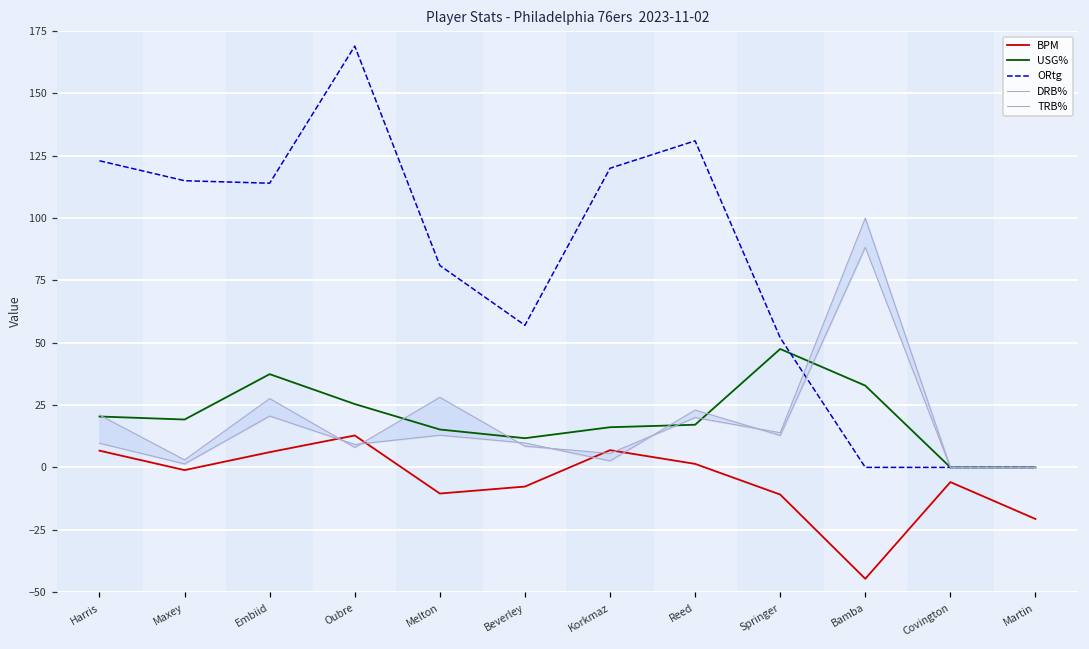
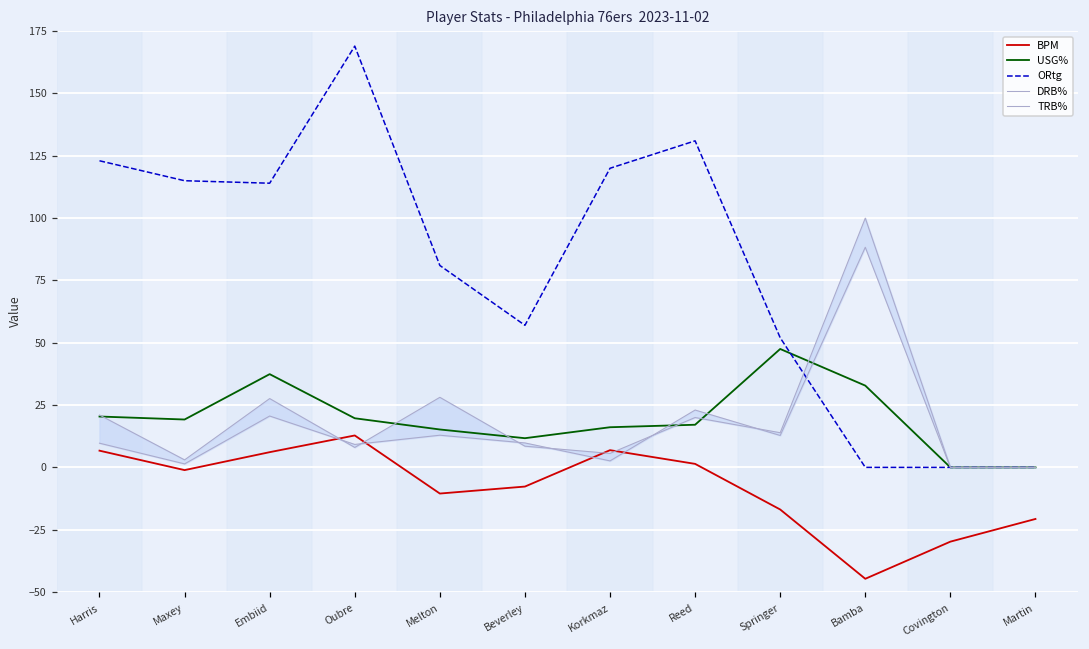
  {
    "BPM": {
      "Harris": 7,
      "Maxey": -1,
      "Embiid": 6,
      "Oubre": 13,
      "Melton": -11,
      "Beverley": -8,
      "Korkmaz": 7,
      "Reed": 1,
-     "Springer": -11,
+     "Springer": -17,
      "Bamba": -45,
-     "Covington": -6,
+     "Covington": -30,
      "Martin": -21
    },
    "USG%": {
      "Maxey": 19,
      "Embiid": 37,
-     "Oubre": 25,
+     "Oubre": 20,
      "Melton": 15,
      "Beverley": 12,
      "Korkmaz": 16,
      "Reed": 17,
      "Springer": 48,
      "Bamba": 33
    },
    "ORtg": {
      "Harris": 123,
      "Maxey": 115,
      "Embiid": 114,
      "Oubre": 169,
      "Melton": 81,
      "Beverley": 57,
      "Korkmaz": 120,
      "Reed": 131,
      "Springer": 52,
      "Bamba": 0
    }
  }
